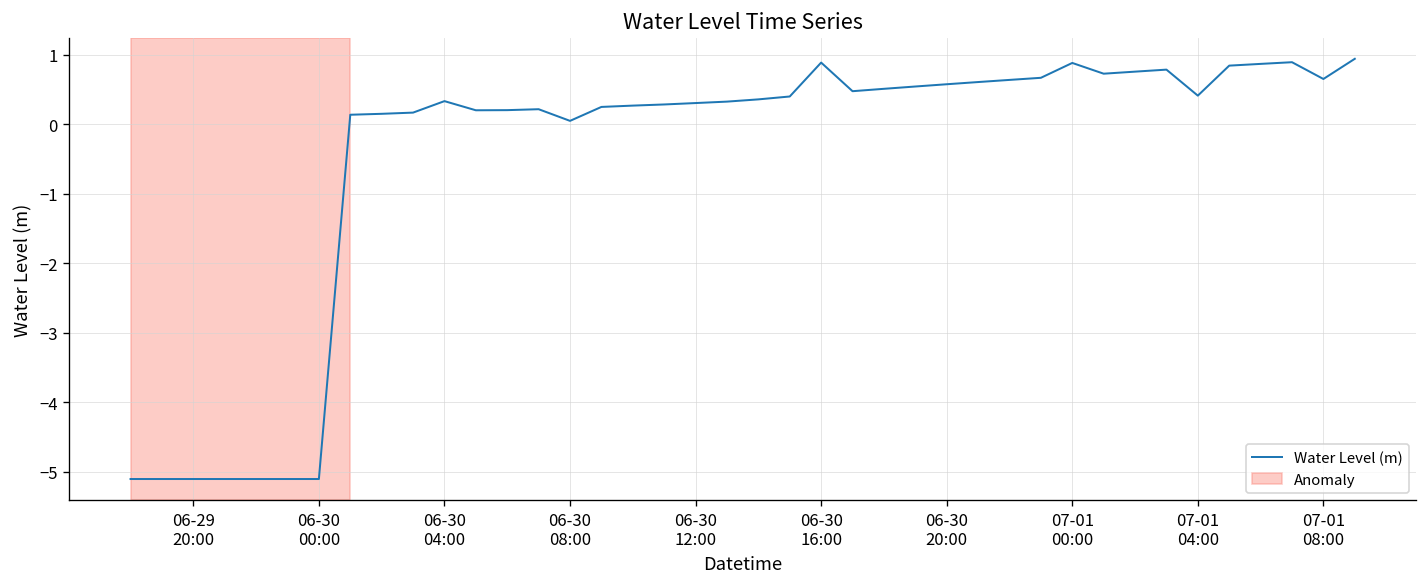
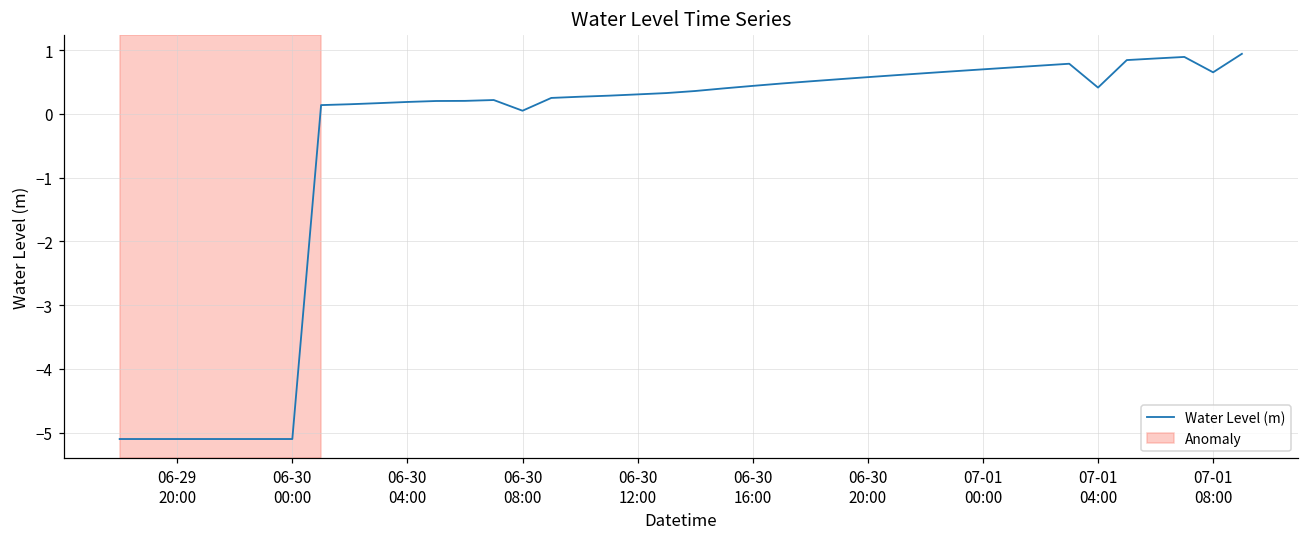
  {
    "06-29 20:00": -5.1,
    "06-30 00:00": -5.1,
-   "06-30 04:00": 0.3,
+   "06-30 04:00": 0.2,
    "06-30 08:00": 0.0,
    "06-30 12:00": 0.3,
-   "06-30 16:00": 0.9,
+   "06-30 16:00": 0.4,
    "06-30 20:00": 0.6,
-   "07-01 00:00": 0.9,
+   "07-01 00:00": 0.7,
    "07-01 04:00": 0.4,
    "07-01 08:00": 0.7
  }
